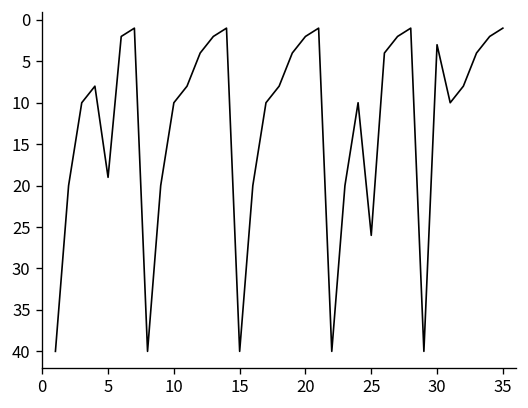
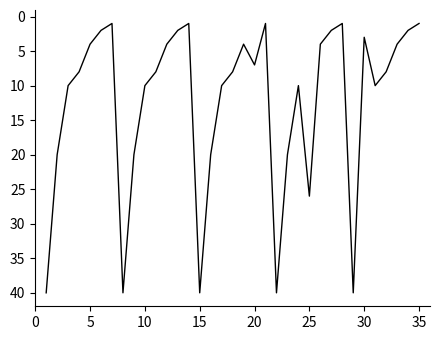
  {
-   "5": 19,
+   "5": 4,
    "10": 10,
    "15": 40,
-   "20": 2,
+   "20": 7,
    "25": 26,
    "30": 3,
    "35": 1
  }
